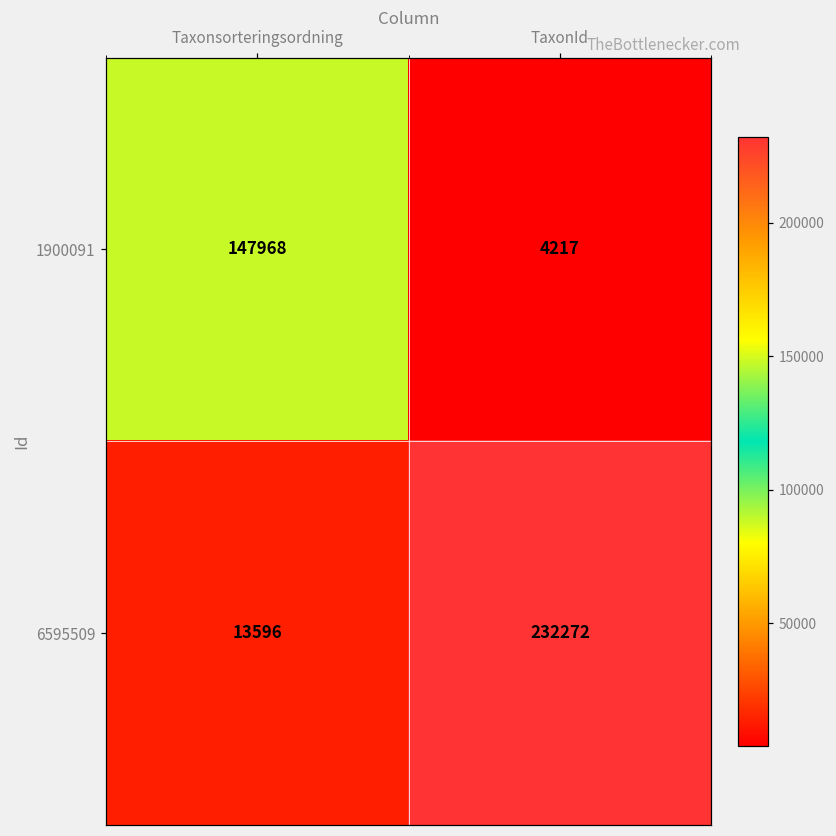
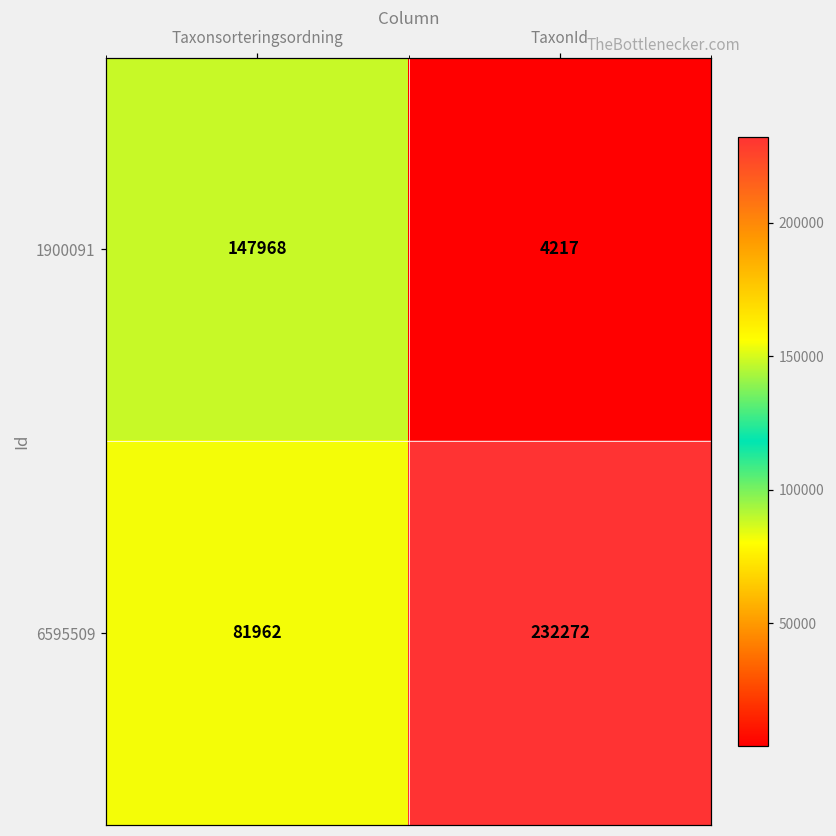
  {
    "1900091": {
      "Taxonsorteringsordning": 147968,
      "TaxonId": 4217
    },
    "6595509": {
-     "Taxonsorteringsordning": 13596,
+     "Taxonsorteringsordning": 81962,
      "TaxonId": 232272
    }
  }
